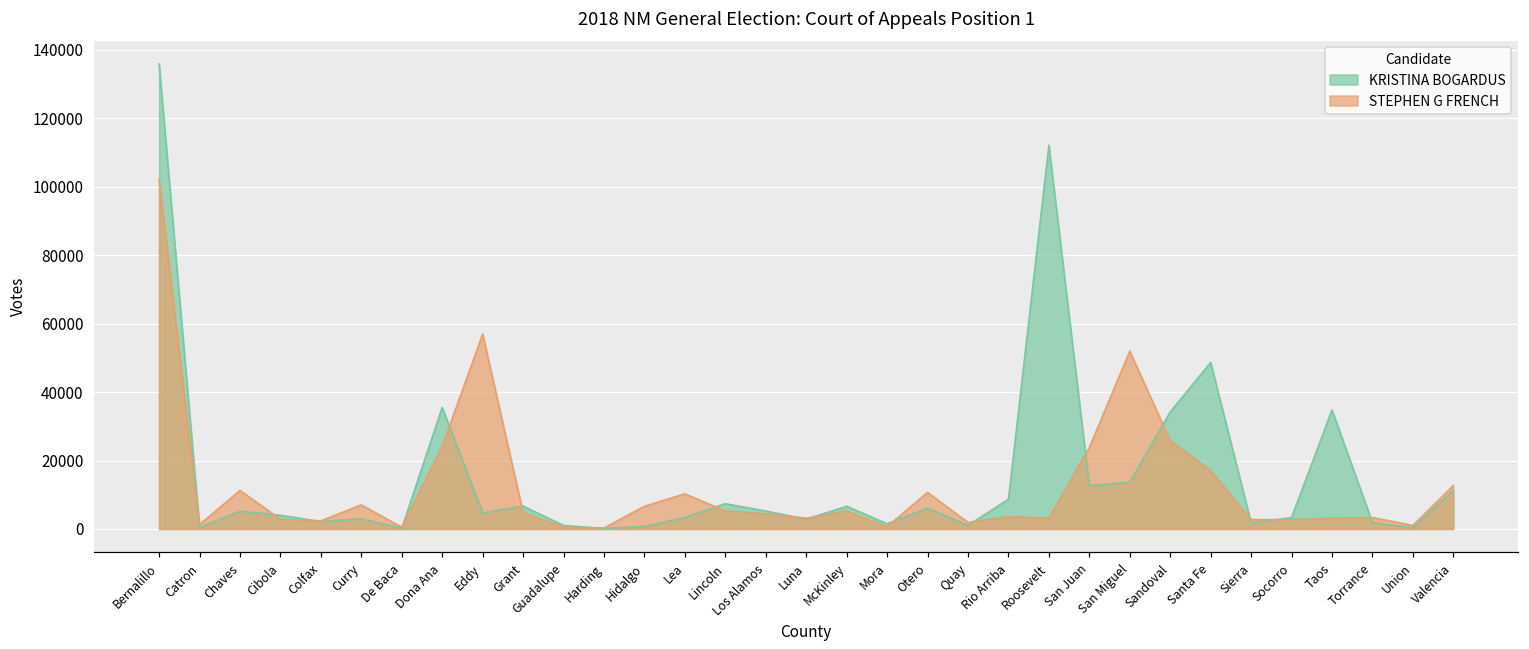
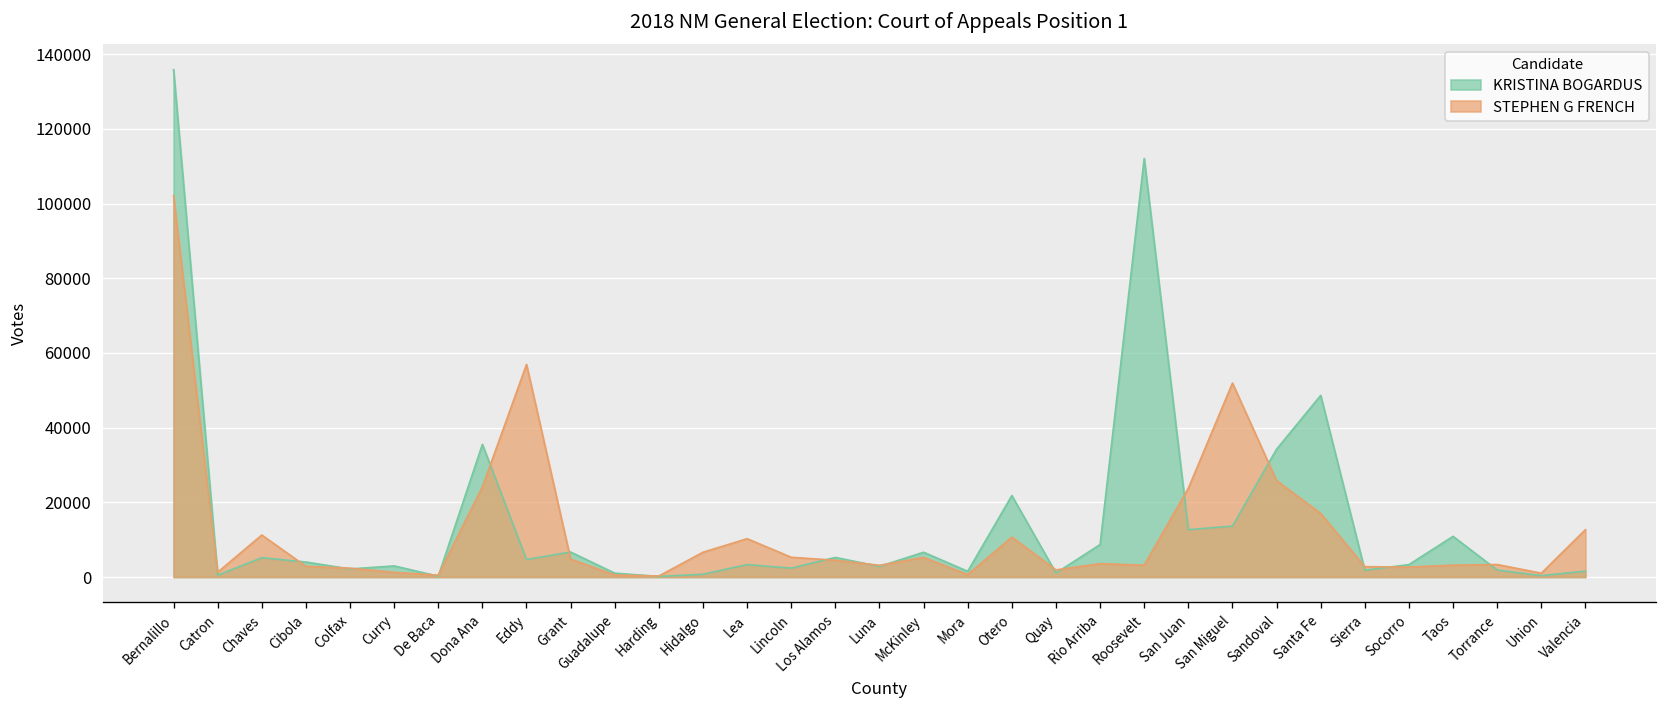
  {
    "KRISTINA BOGARDUS": {
      "Bernalillo": 136000,
      "Chaves": 5000,
      "Cibola": 4000,
      "Curry": 3000,
      "Dona Ana": 36000,
      "Eddy": 5000,
      "Grant": 7000,
      "Hidalgo": 1000,
      "Lea": 3000,
-     "Lincoln": 7000,
+     "Lincoln": 2000,
      "McKinley": 7000,
      "Mora": 2000,
-     "Otero": 6000,
+     "Otero": 22000,
      "Quay": 1000,
      "Rio Arriba": 9000,
      "Roosevelt": 112000,
      "San Juan": 13000,
      "San Miguel": 14000,
      "Sandoval": 34000,
      "Santa Fe": 49000,
      "Sierra": 2000,
-     "Taos": 35000,
+     "Taos": 11000,
      "Torrance": 2000,
-     "Valencia": 11000
+     "Valencia": 2000
    },
    "STEPHEN G FRENCH": {
      "Bernalillo": 102000,
      "Chaves": 11000,
      "Cibola": 3000,
-     "Curry": 7000,
+     "Curry": 1000,
      "Dona Ana": 24000,
      "Eddy": 57000,
      "Grant": 5000,
      "Hidalgo": 7000,
      "Lea": 10000,
      "Lincoln": 5000,
      "McKinley": 5000,
      "Mora": 1000,
      "Otero": 11000,
      "Quay": 2000,
      "Rio Arriba": 4000,
      "Roosevelt": 3000,
      "San Juan": 24000,
      "San Miguel": 52000,
      "Sandoval": 26000,
      "Santa Fe": 17000,
      "Sierra": 3000,
      "Taos": 3000,
      "Torrance": 3000,
      "Valencia": 13000
    }
  }
